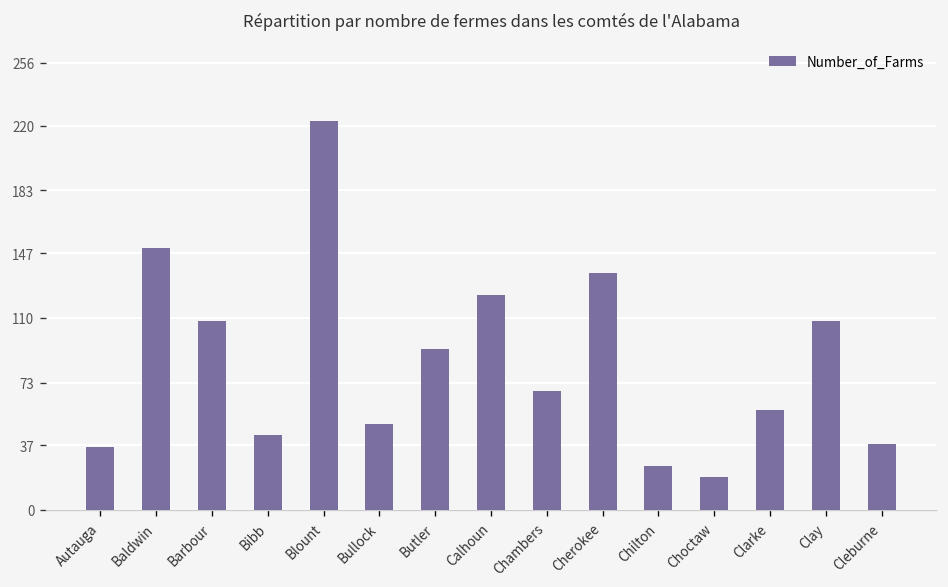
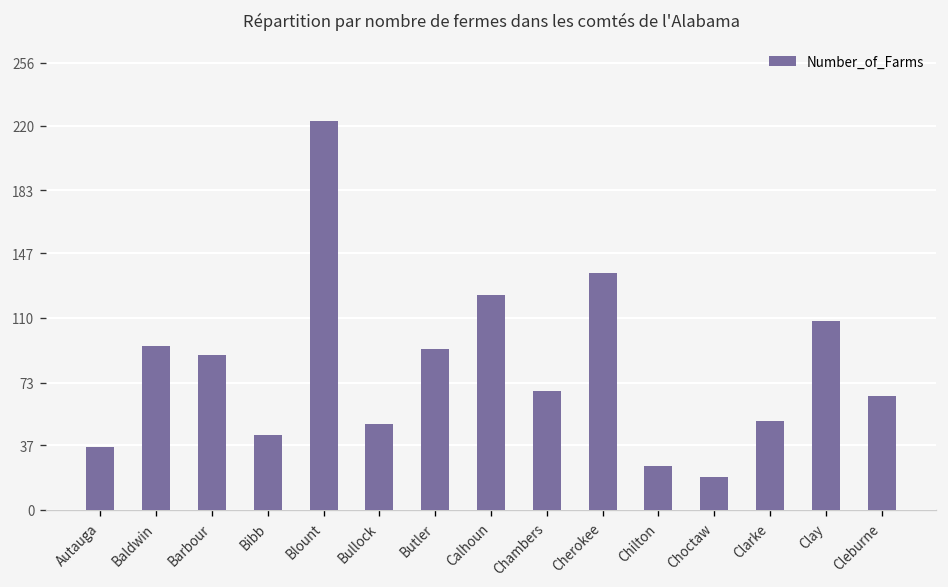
  {
    "Autauga": 36,
-   "Baldwin": 150,
-   "Barbour": 108,
+   "Baldwin": 94,
+   "Barbour": 89,
    "Bibb": 43,
    "Blount": 223,
    "Bullock": 49,
    "Butler": 92,
    "Calhoun": 123,
    "Chambers": 68,
    "Cherokee": 136,
    "Chilton": 25,
    "Choctaw": 19,
-   "Clarke": 57,
+   "Clarke": 51,
    "Clay": 108,
-   "Cleburne": 38
+   "Cleburne": 65
  }
